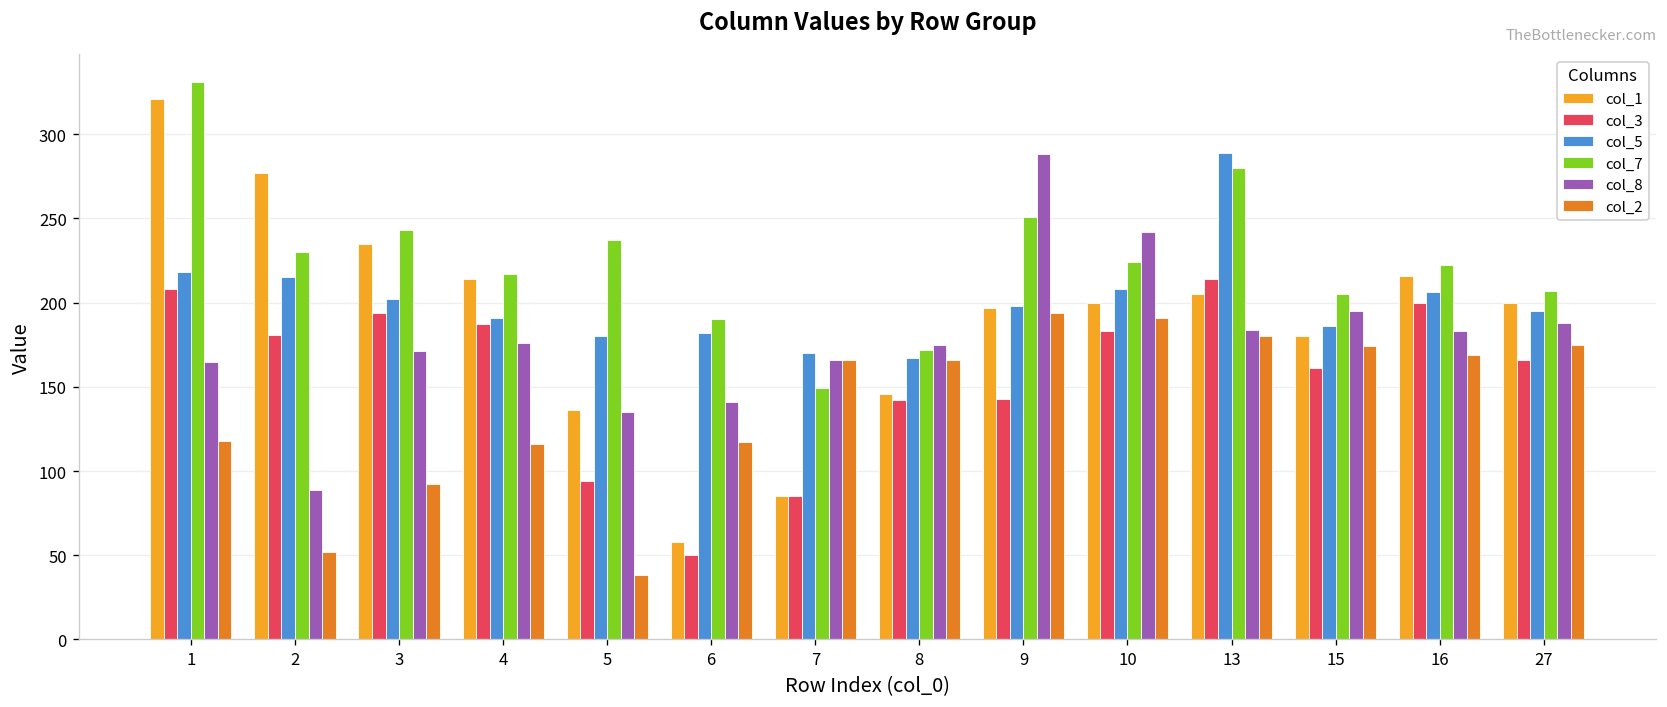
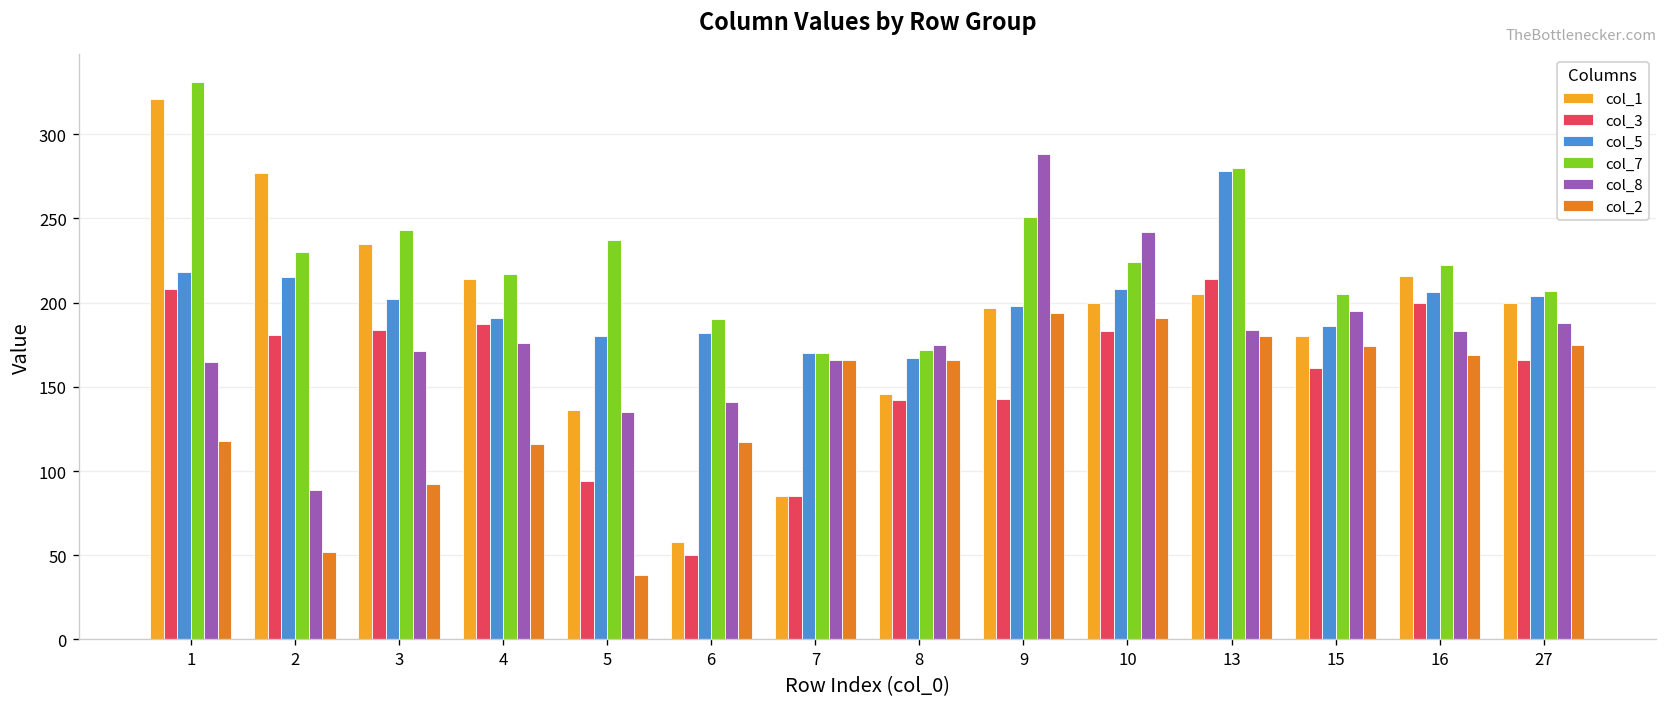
  {
    "col_3": {
      "1": 208,
      "2": 181,
-     "3": 194,
+     "3": 184,
      "4": 187,
      "5": 94,
      "6": 50,
      "7": 85,
      "8": 142,
      "9": 143,
      "10": 183,
      "13": 214,
      "15": 161,
      "16": 200,
      "27": 166
    },
    "col_5": {
      "1": 218,
      "2": 215,
      "3": 202,
      "4": 191,
      "5": 180,
      "6": 182,
      "7": 170,
      "8": 167,
      "9": 198,
      "10": 208,
-     "13": 289,
+     "13": 278,
      "15": 186,
      "16": 206,
-     "27": 195
+     "27": 204
    },
    "col_7": {
      "1": 331,
      "2": 230,
      "3": 243,
      "4": 217,
      "5": 237,
      "6": 190,
-     "7": 149,
+     "7": 170,
      "8": 172,
      "9": 251,
      "10": 224,
      "13": 280,
      "15": 205,
      "16": 222,
      "27": 207
    },
    "col_8": {
      "1": 165,
      "2": 89,
      "3": 171,
      "4": 176,
      "5": 135,
      "6": 141,
      "7": 166,
      "8": 175,
      "9": 288,
      "10": 242,
      "13": 184,
      "15": 195,
      "16": 183,
      "27": 188
    }
  }
